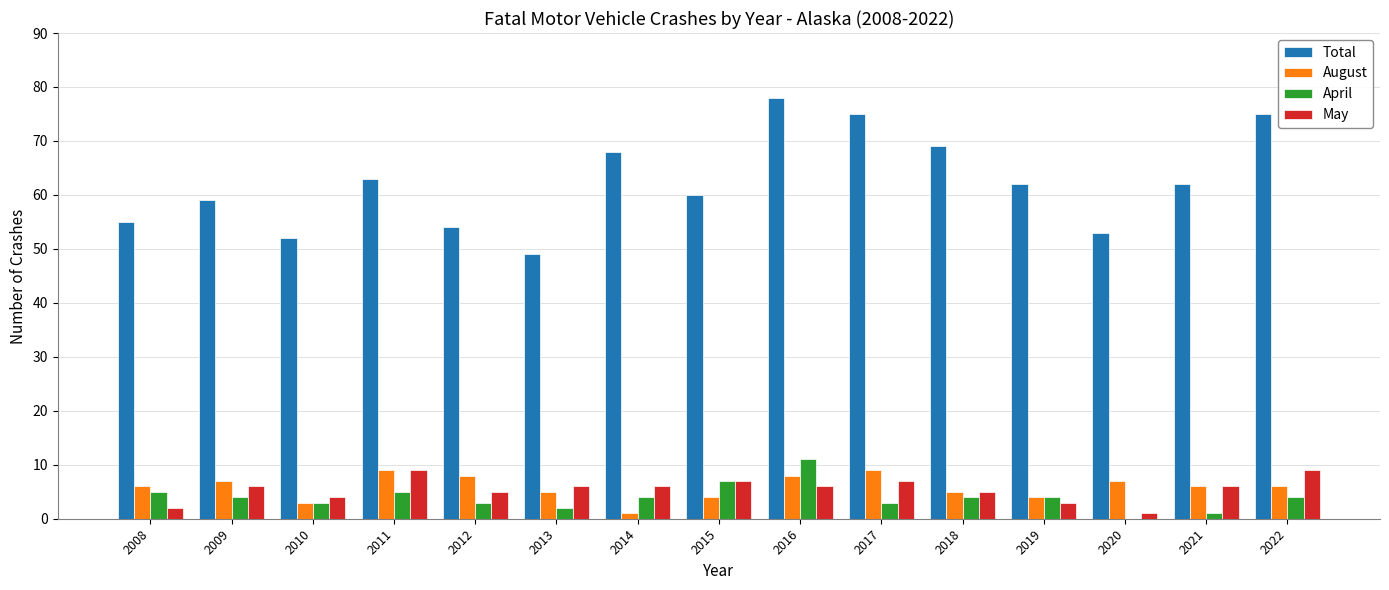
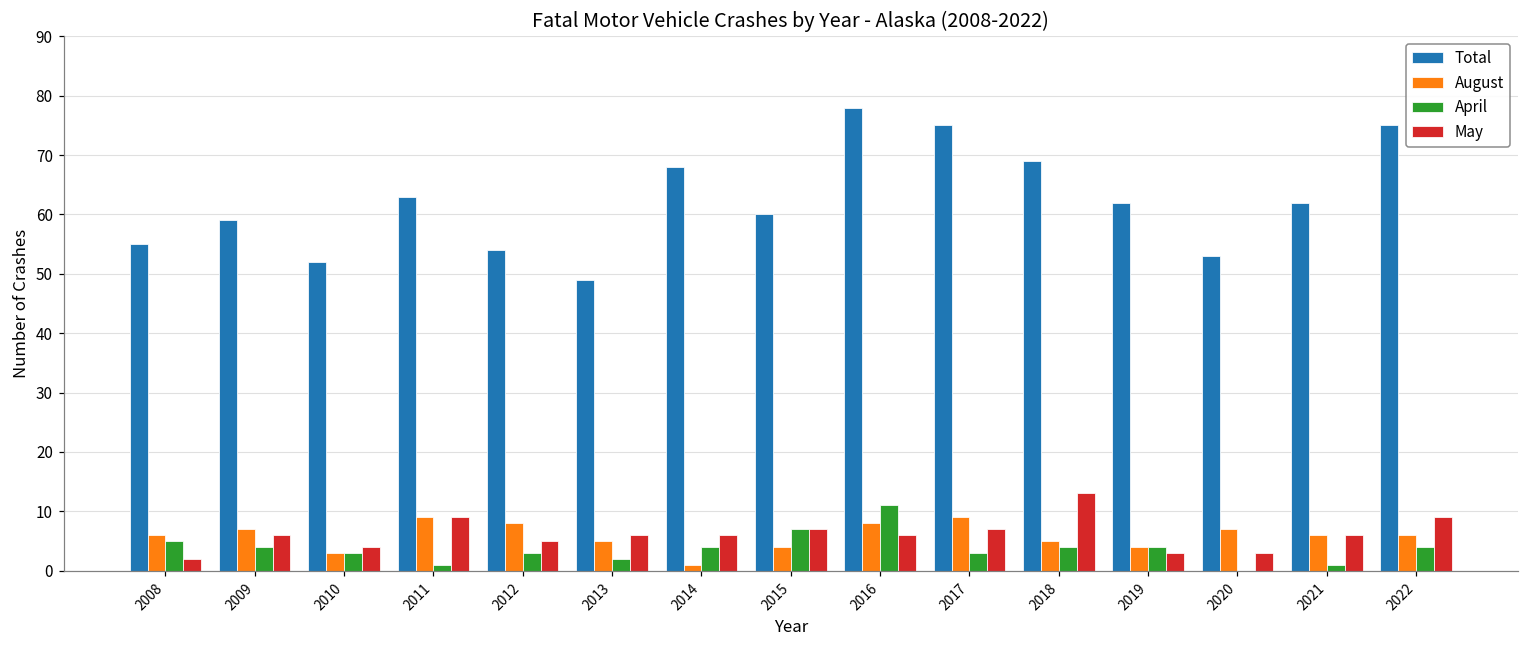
  {
    "Total": {
      "2008": 55,
      "2009": 59,
      "2010": 52,
      "2011": 63,
      "2012": 54,
      "2013": 49,
      "2014": 68,
      "2015": 60,
      "2016": 78,
      "2017": 75,
      "2018": 69,
      "2019": 62,
      "2020": 53,
      "2021": 62,
      "2022": 75
    },
    "August": {
      "2008": 6,
      "2009": 7,
      "2010": 3,
      "2011": 9,
      "2012": 8,
      "2013": 5,
      "2014": 1,
      "2015": 4,
      "2016": 8,
      "2017": 9,
      "2018": 5,
      "2019": 4,
      "2020": 7,
      "2021": 6,
      "2022": 6
    },
    "April": {
      "2008": 5,
      "2009": 4,
      "2010": 3,
-     "2011": 5,
+     "2011": 1,
      "2012": 3,
      "2013": 2,
      "2014": 4,
      "2015": 7,
      "2016": 11,
      "2017": 3,
      "2018": 4,
      "2019": 4,
      "2020": 0,
      "2021": 1,
      "2022": 4
    },
    "May": {
      "2008": 2,
      "2009": 6,
      "2010": 4,
      "2011": 9,
      "2012": 5,
      "2013": 6,
      "2014": 6,
      "2015": 7,
      "2016": 6,
      "2017": 7,
-     "2018": 5,
+     "2018": 13,
      "2019": 3,
-     "2020": 1,
+     "2020": 3,
      "2021": 6,
      "2022": 9
    }
  }
